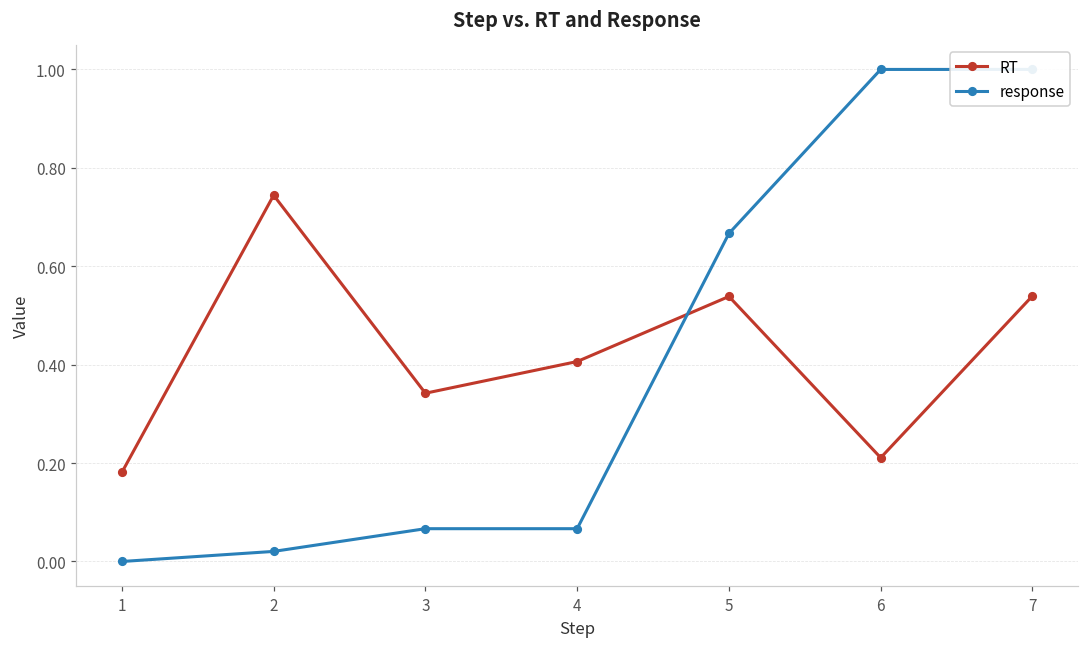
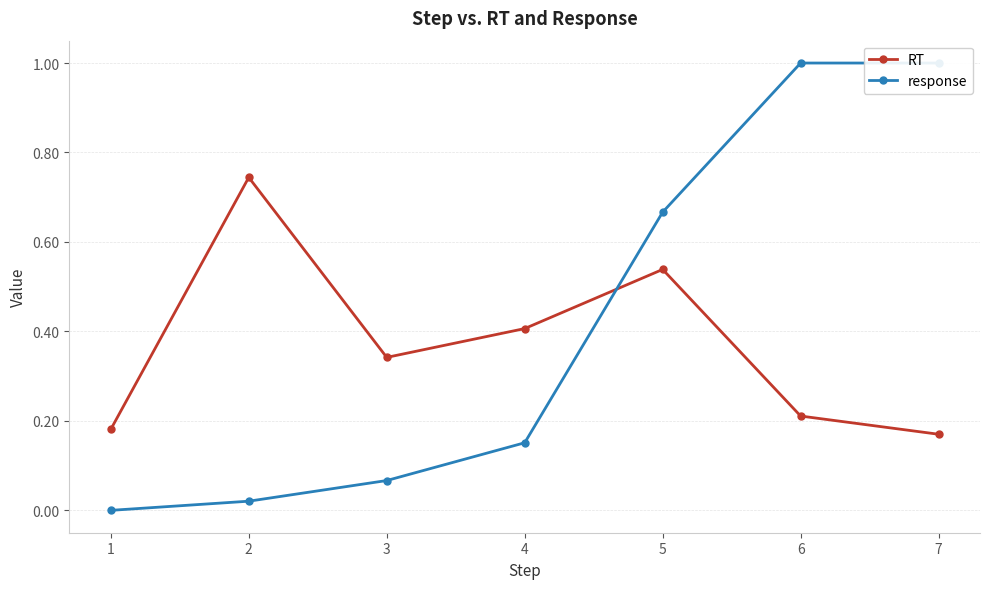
  {
    "RT": {
      "1": 0.18,
      "2": 0.74,
      "3": 0.34,
      "4": 0.41,
      "5": 0.54,
      "6": 0.21,
-     "7": 0.54
+     "7": 0.17
    },
    "response": {
      "1": 0.00,
      "2": 0.02,
      "3": 0.07,
-     "4": 0.07,
+     "4": 0.15,
      "5": 0.67,
      "6": 1.00
    }
  }
